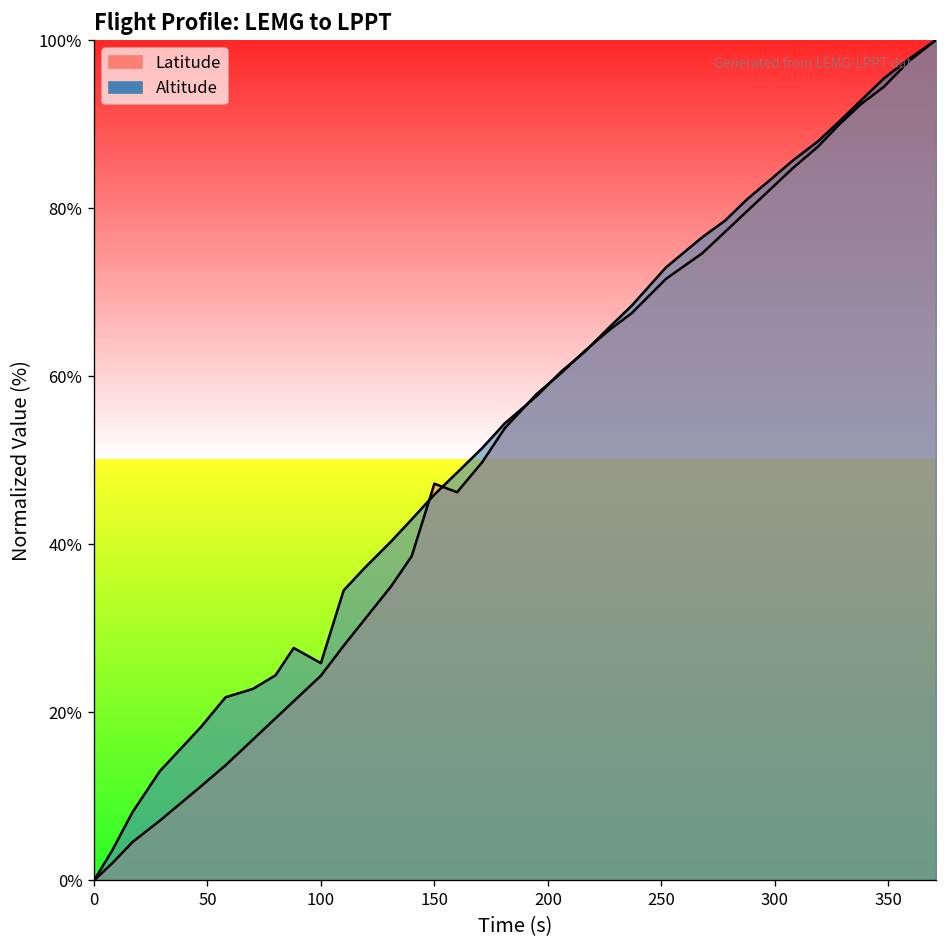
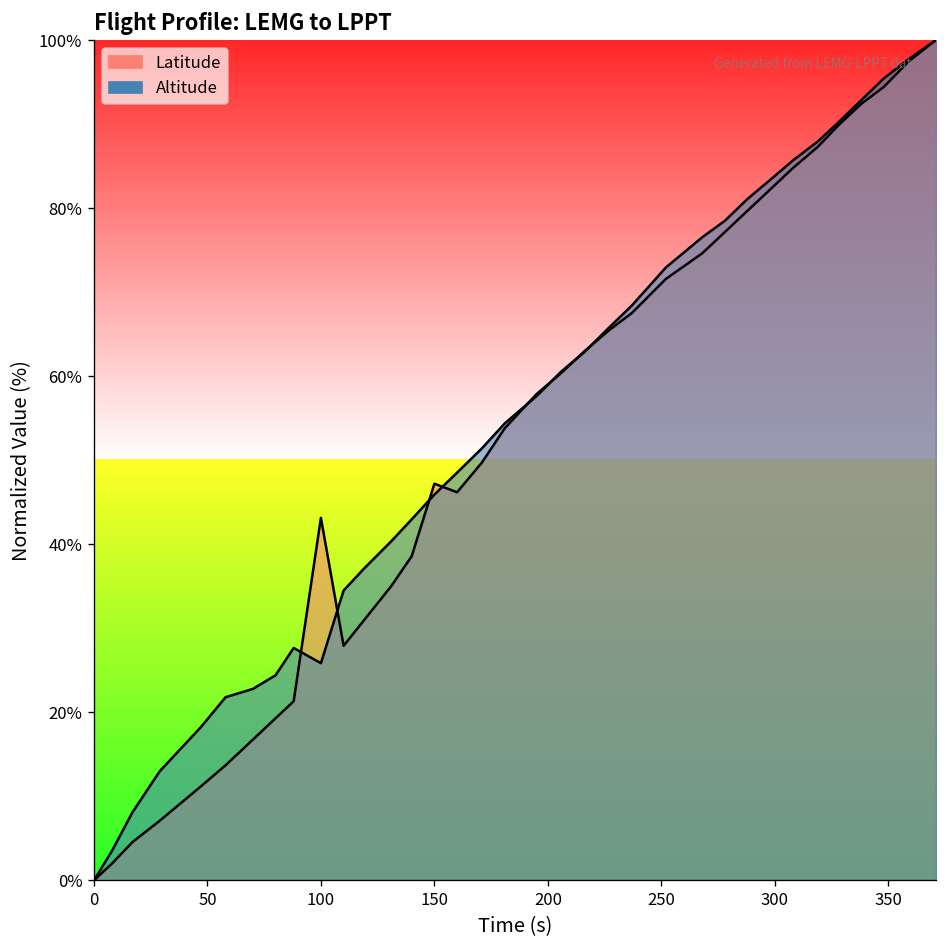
  {
    "Latitude": {
-     "100": "24%",
+     "100": "43%",
      "150": "47%"
    },
    "Altitude": {
      "100": "26%",
      "150": "46%"
    }
  }
